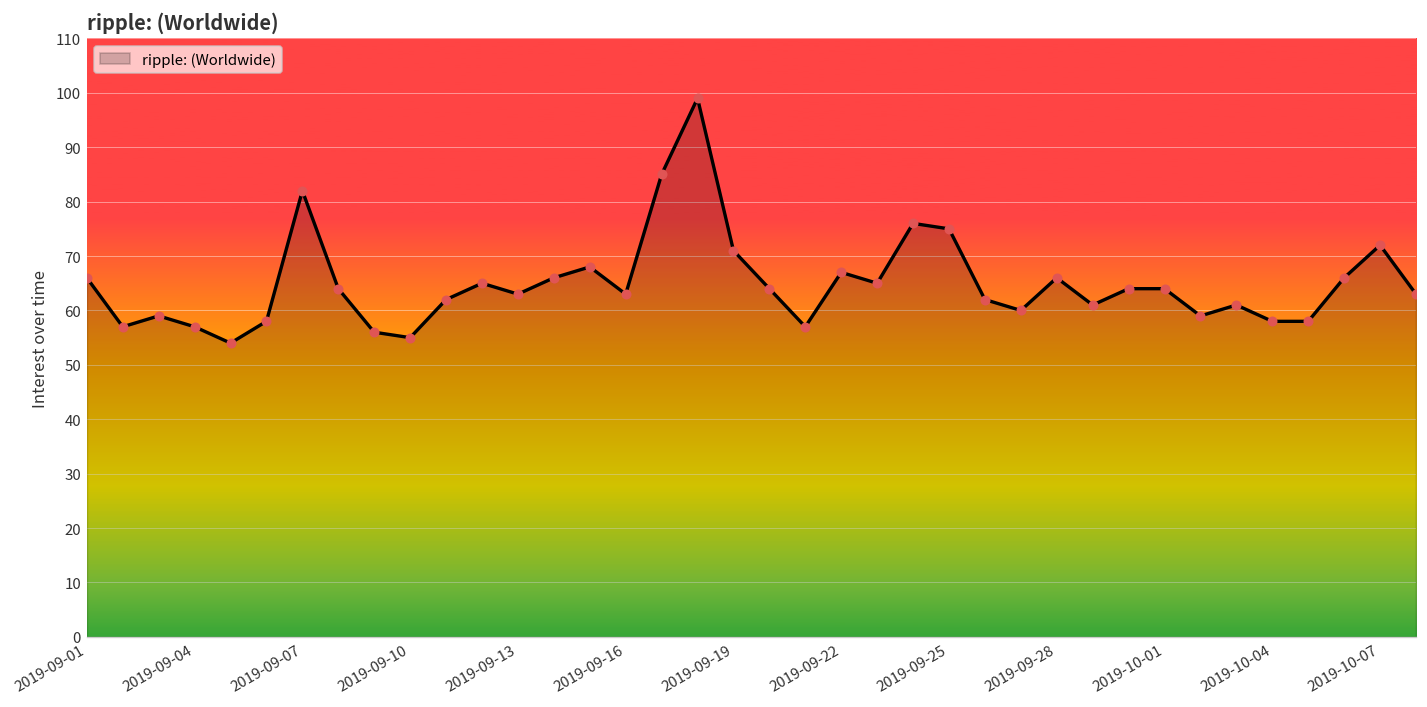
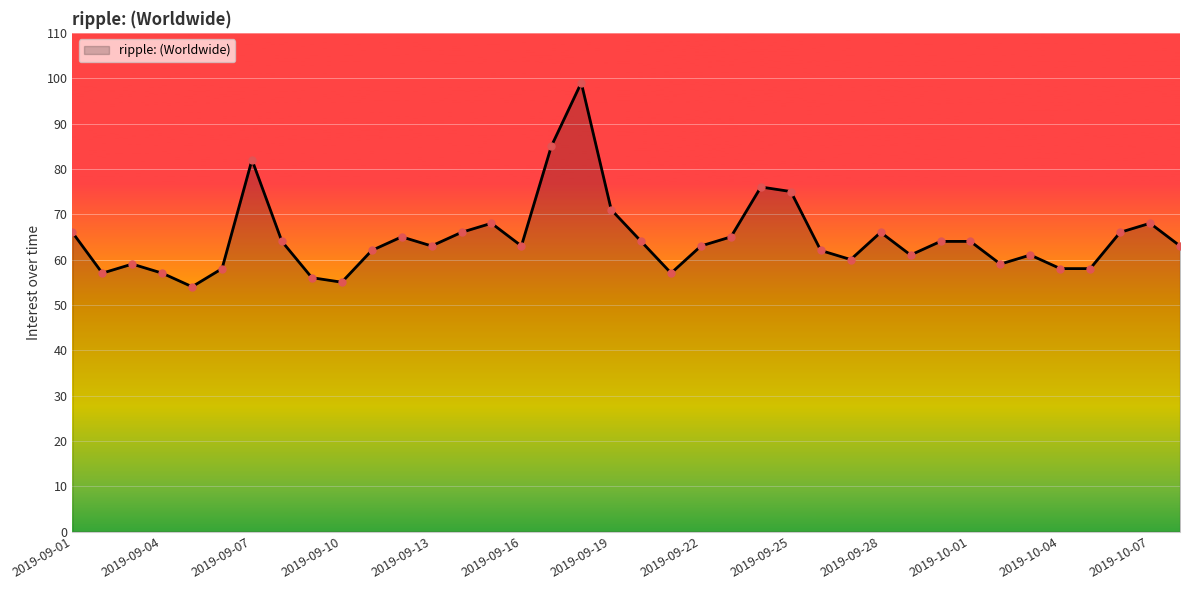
  {
    "2019-09-01": 66,
    "2019-09-04": 57,
    "2019-09-07": 82,
    "2019-09-10": 55,
    "2019-09-13": 63,
    "2019-09-16": 63,
    "2019-09-19": 71,
-   "2019-09-22": 67,
+   "2019-09-22": 63,
    "2019-09-25": 75,
    "2019-09-28": 66,
    "2019-10-01": 64,
    "2019-10-04": 58,
-   "2019-10-07": 72
+   "2019-10-07": 68
  }
